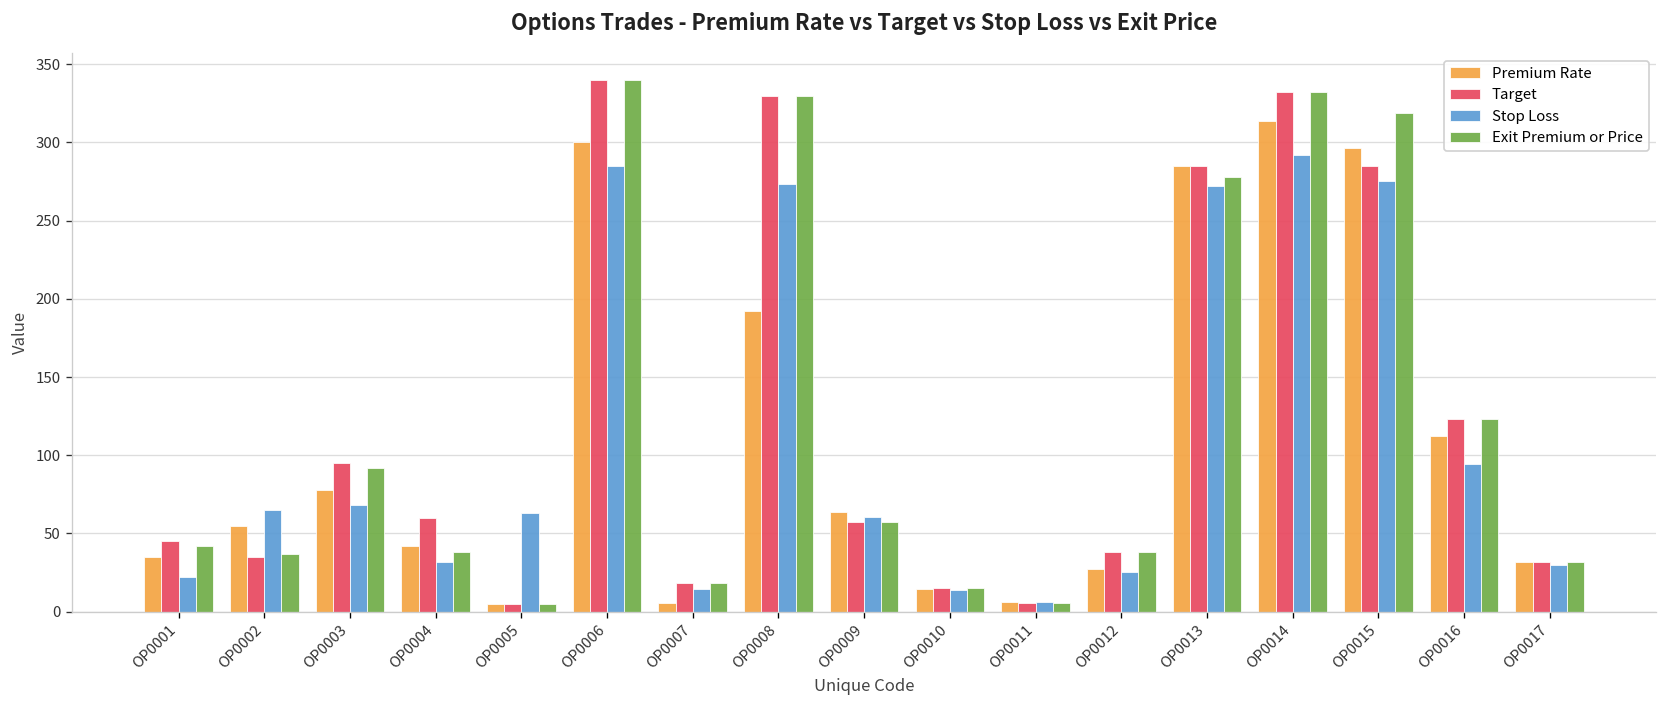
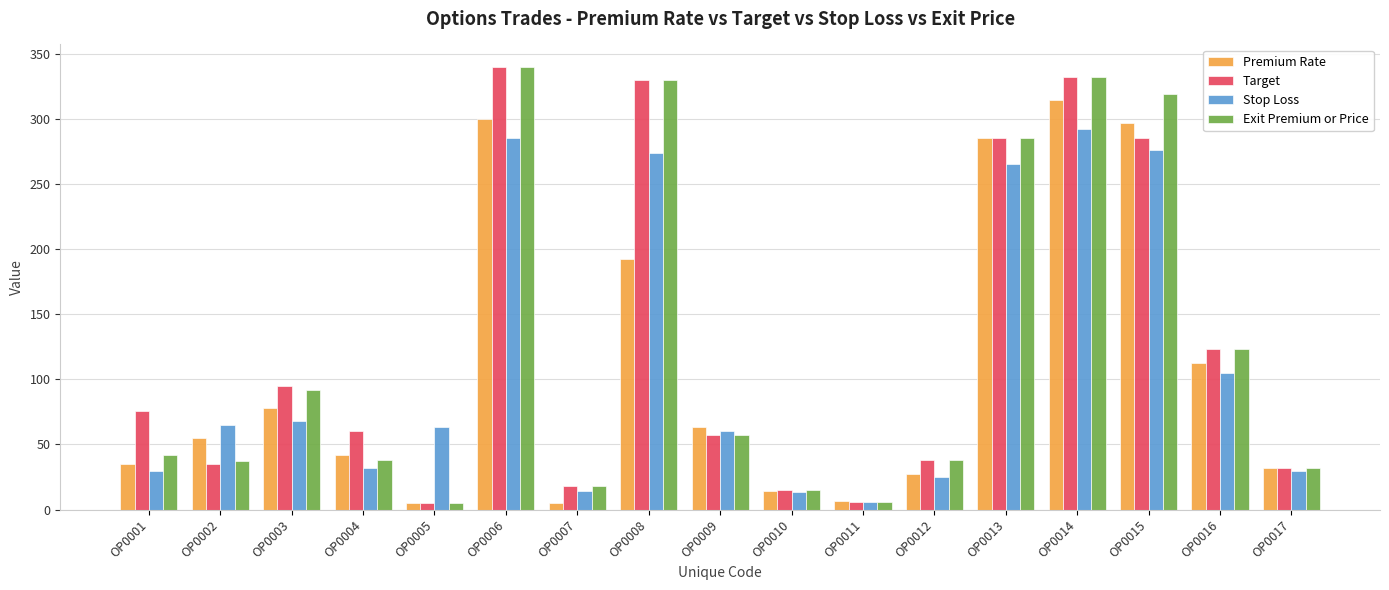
  {
    "Premium Rate": {
      "OP0001": 35,
      "OP0002": 55,
      "OP0003": 78,
      "OP0004": 42,
      "OP0005": 5,
      "OP0006": 300,
      "OP0007": 5,
      "OP0008": 192,
      "OP0009": 64,
      "OP0010": 15,
      "OP0011": 6,
      "OP0012": 27,
      "OP0013": 285,
      "OP0014": 314,
      "OP0015": 296,
      "OP0016": 113,
      "OP0017": 32
    },
    "Target": {
-     "OP0001": 45,
+     "OP0001": 76,
      "OP0002": 35,
      "OP0003": 95,
      "OP0004": 60,
      "OP0005": 5,
      "OP0006": 340,
      "OP0007": 18,
      "OP0008": 330,
      "OP0009": 57,
      "OP0010": 15,
      "OP0011": 6,
      "OP0012": 38,
      "OP0013": 285,
      "OP0014": 332,
      "OP0015": 285,
      "OP0016": 123,
      "OP0017": 32
    },
    "Stop Loss": {
-     "OP0001": 22,
+     "OP0001": 30,
      "OP0002": 65,
      "OP0003": 68,
      "OP0004": 32,
      "OP0005": 63,
      "OP0006": 285,
      "OP0007": 14,
      "OP0008": 274,
      "OP0009": 60,
      "OP0010": 14,
      "OP0011": 6,
      "OP0012": 25,
-     "OP0013": 272,
+     "OP0013": 265,
      "OP0014": 292,
      "OP0015": 276,
-     "OP0016": 94,
+     "OP0016": 105,
      "OP0017": 30
    },
    "Exit Premium or Price": {
      "OP0001": 42,
      "OP0002": 37,
      "OP0003": 92,
      "OP0004": 38,
      "OP0005": 5,
      "OP0006": 340,
      "OP0007": 18,
      "OP0008": 330,
      "OP0009": 57,
      "OP0010": 15,
      "OP0011": 6,
      "OP0012": 38,
-     "OP0013": 278,
+     "OP0013": 285,
      "OP0014": 332,
      "OP0015": 319,
      "OP0016": 123,
      "OP0017": 32
    }
  }
